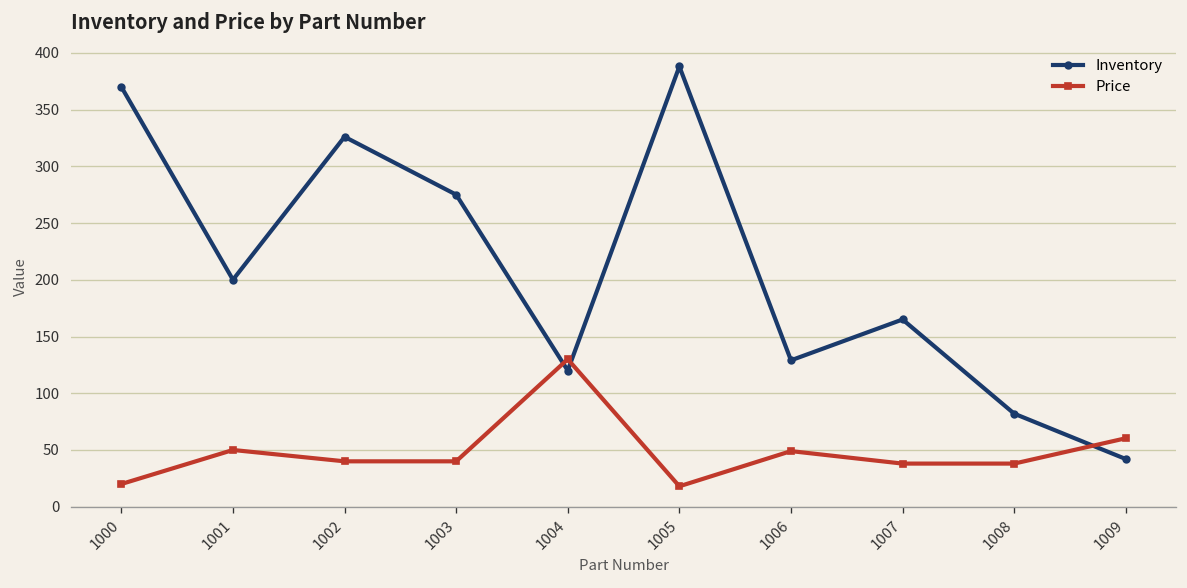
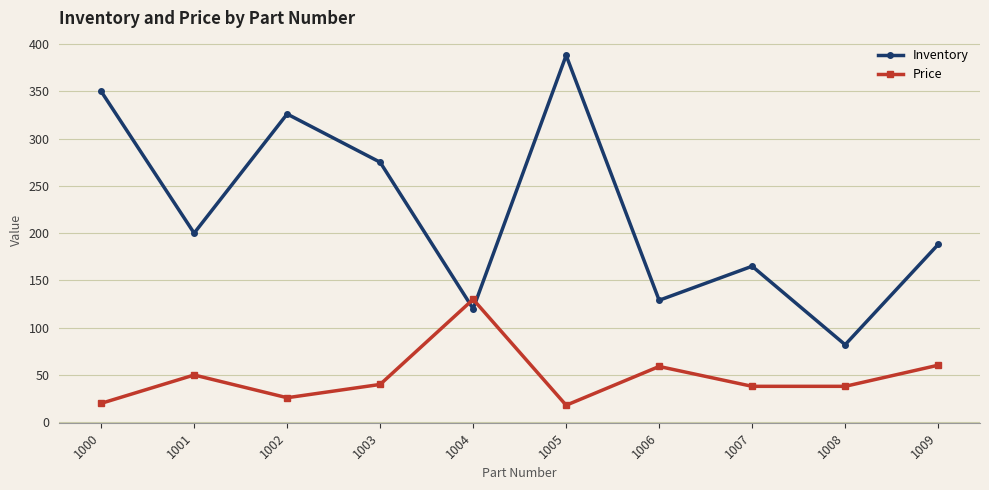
  {
    "Inventory": {
-     "1000": 370,
+     "1000": 350,
      "1001": 200,
      "1002": 330,
      "1003": 280,
      "1004": 120,
      "1005": 390,
      "1006": 130,
      "1007": 170,
      "1008": 80,
-     "1009": 40
+     "1009": 190
    },
    "Price": {
      "1000": 20,
      "1001": 50,
-     "1002": 40,
+     "1002": 30,
      "1003": 40,
      "1004": 130,
      "1005": 20,
-     "1006": 50,
+     "1006": 60,
      "1007": 40,
      "1008": 40,
      "1009": 60
    }
  }
